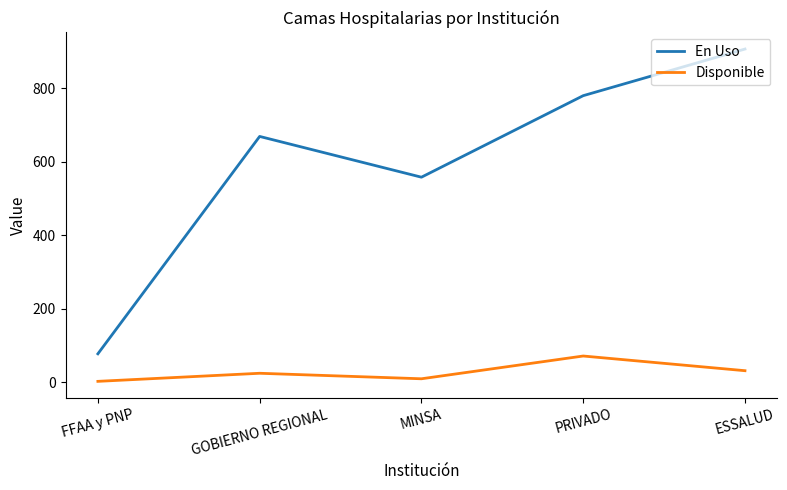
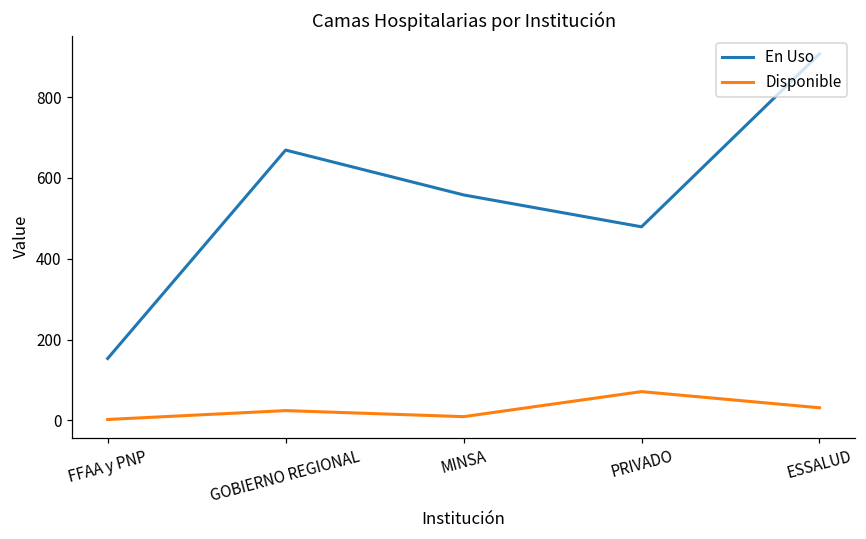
  {
    "En Uso": {
-     "FFAA y PNP": 80,
+     "FFAA y PNP": 150,
      "GOBIERNO REGIONAL": 670,
      "MINSA": 560,
-     "PRIVADO": 780
+     "PRIVADO": 480
    },
    "Disponible": {
      "FFAA y PNP": 0,
      "GOBIERNO REGIONAL": 20,
      "MINSA": 10,
      "PRIVADO": 70,
      "ESSALUD": 30
    }
  }
